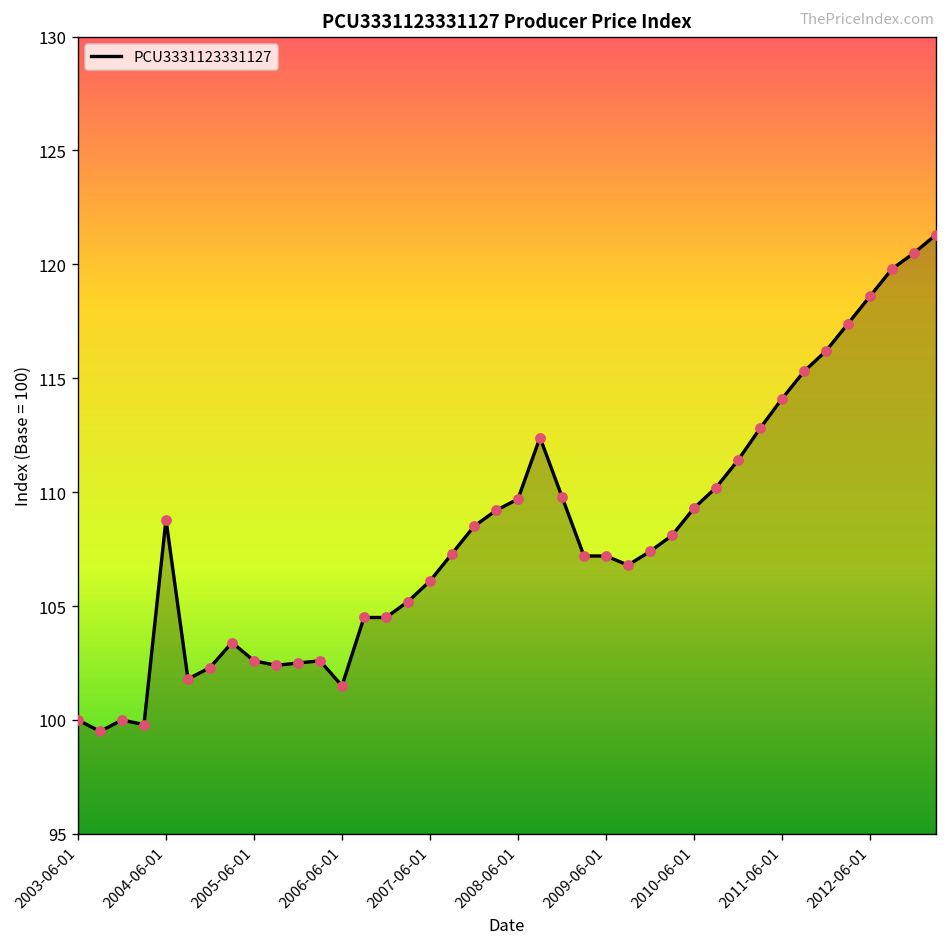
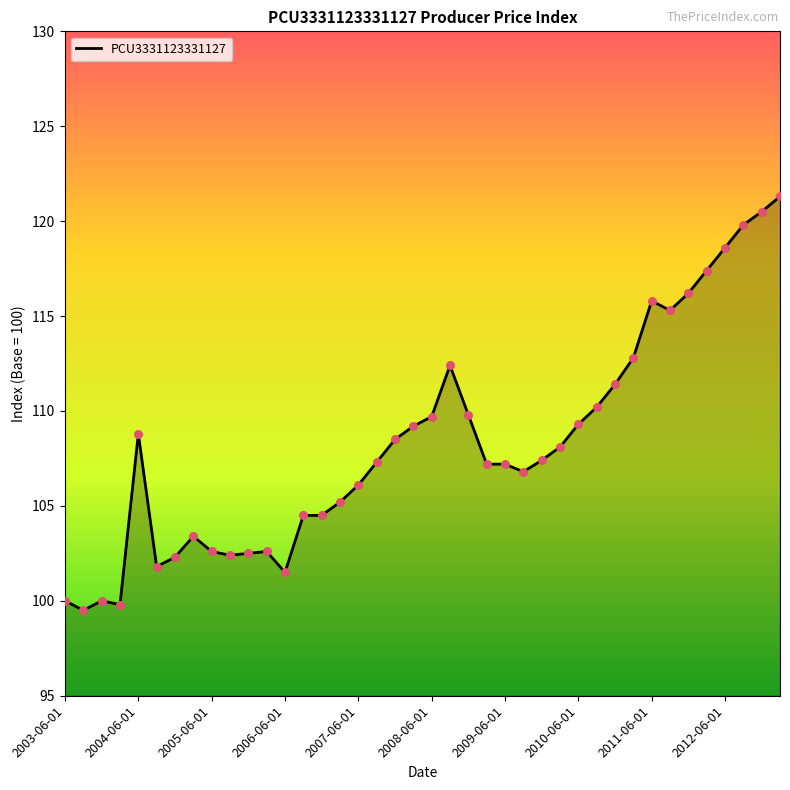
  {
    "2003-06-01": 100.0,
    "2004-06-01": 108.8,
    "2005-06-01": 102.6,
    "2006-06-01": 101.5,
    "2007-06-01": 106.1,
    "2008-06-01": 109.7,
    "2009-06-01": 107.2,
    "2010-06-01": 109.3,
-   "2011-06-01": 114.1,
+   "2011-06-01": 115.8,
    "2012-06-01": 118.6
  }
